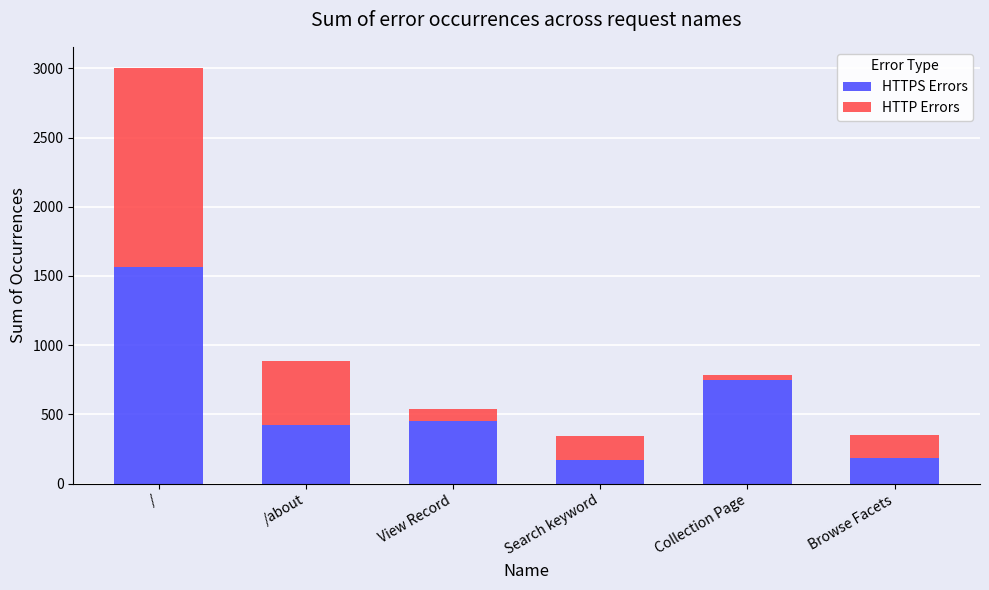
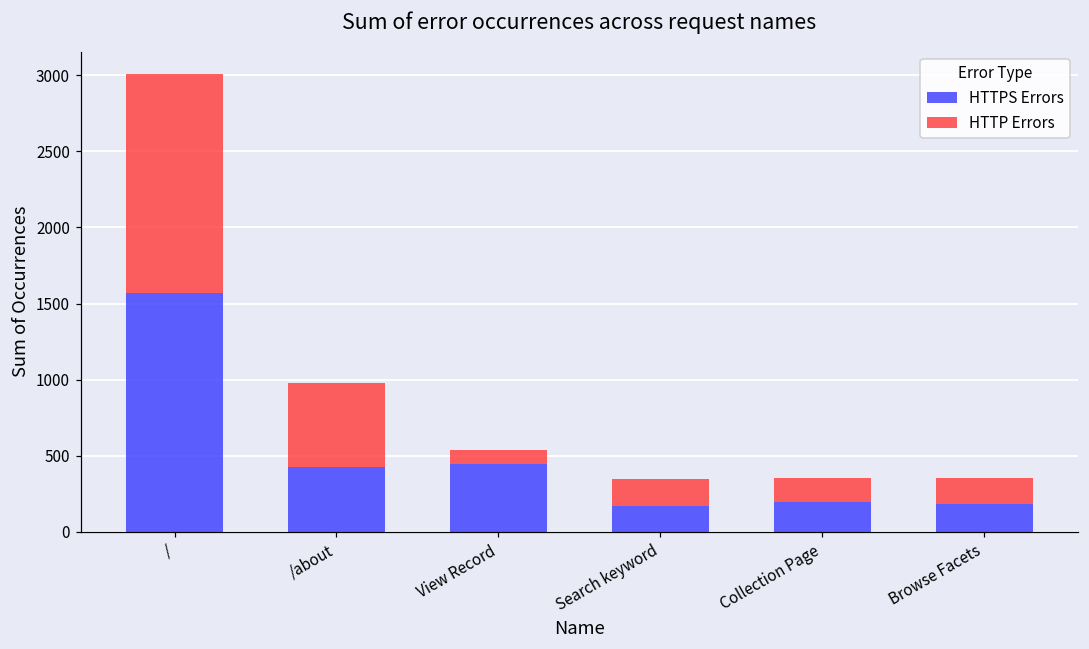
  {
    "HTTPS Errors": {
      "/": 1570,
      "/about": 430,
      "View Record": 450,
      "Search keyword": 170,
-     "Collection Page": 750,
+     "Collection Page": 200,
      "Browse Facets": 180
    },
    "HTTP Errors": {
      "/": 1440,
-     "/about": 460,
+     "/about": 550,
      "View Record": 90,
      "Search keyword": 170,
-     "Collection Page": 30,
+     "Collection Page": 160,
      "Browse Facets": 170
    }
  }
